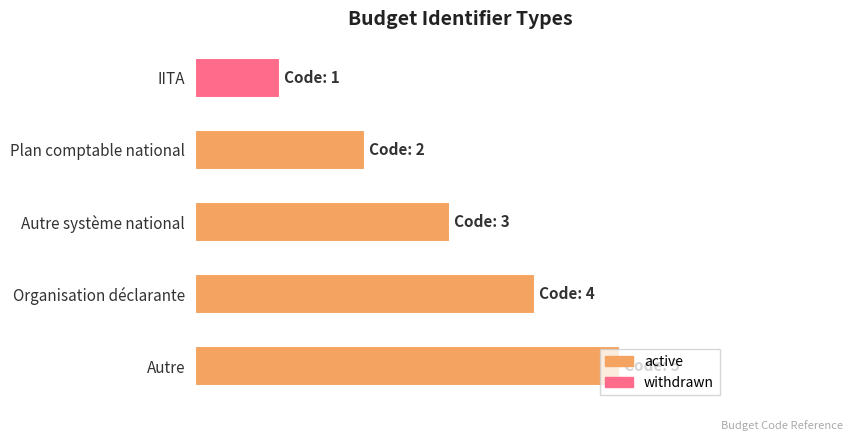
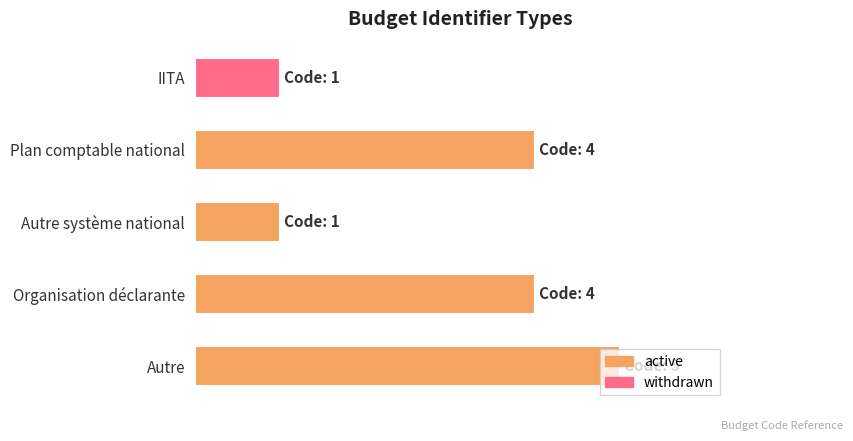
  {
-   "Plan comptable national": 2,
-   "Autre système national": 3
+   "Plan comptable national": 4,
+   "Autre système national": 1
  }
